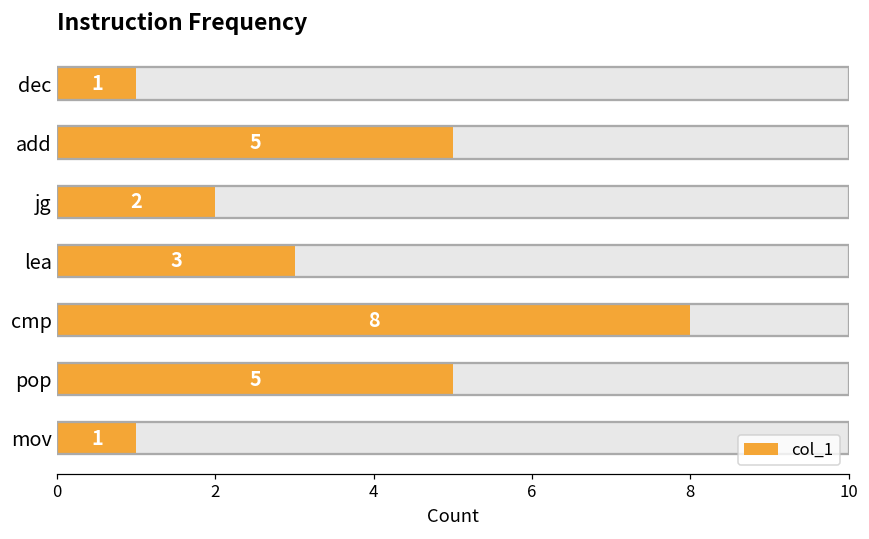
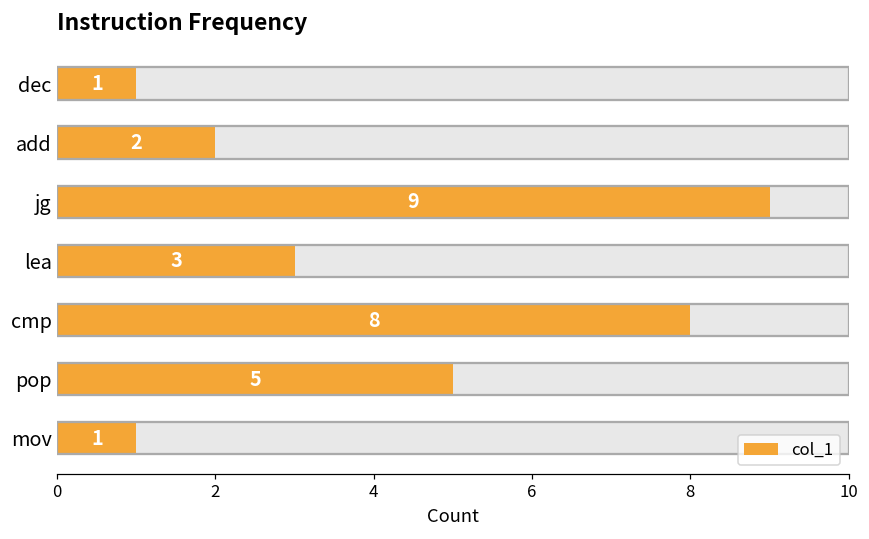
  {
    "col_1": {
-     "add": 5,
-     "jg": 2
+     "add": 2,
+     "jg": 9
    }
  }
